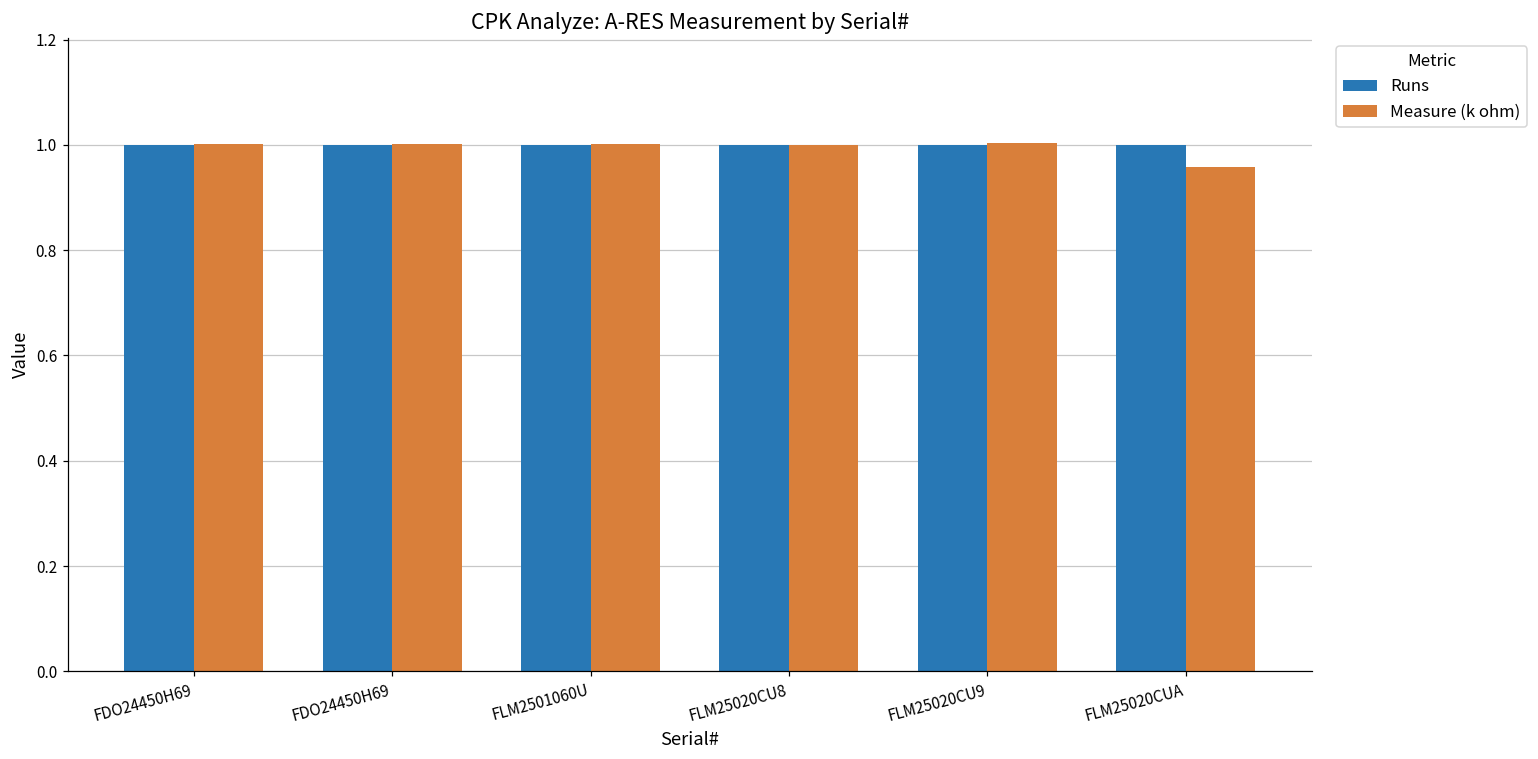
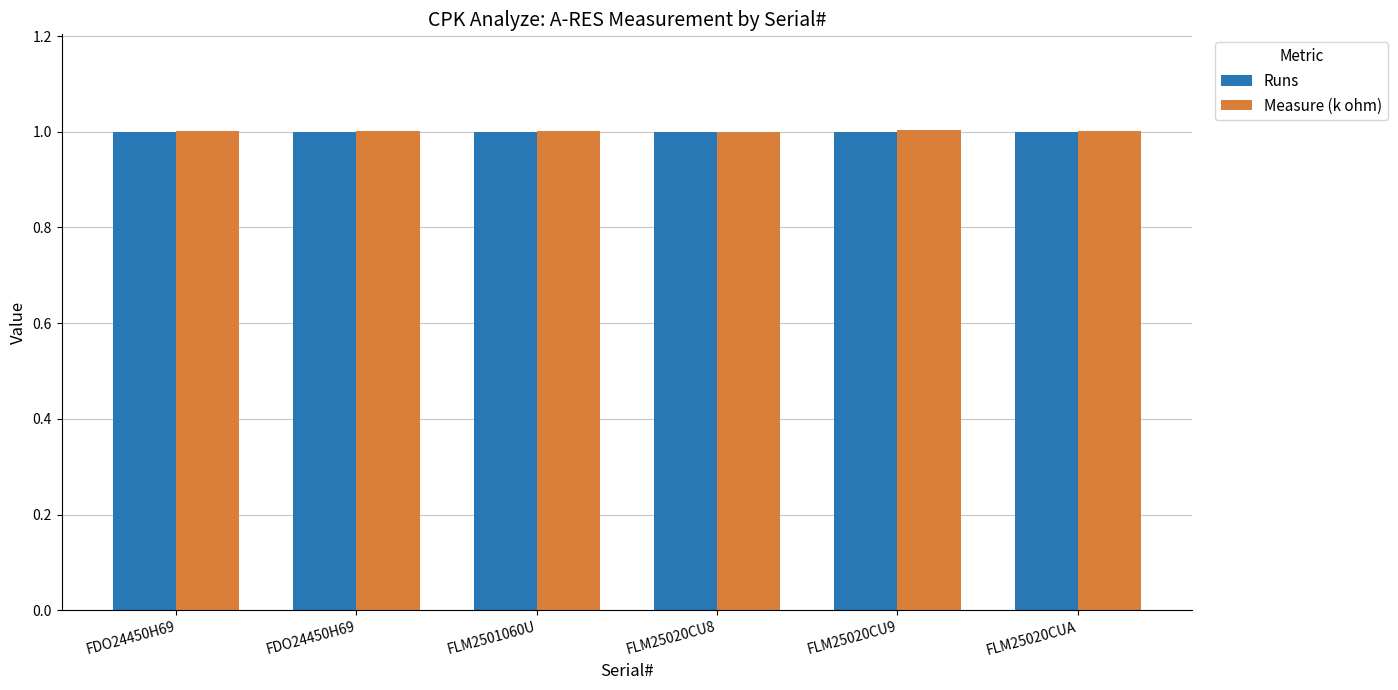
  {
    "Runs": {
      "FLM2501060U": 1.00,
      "FLM25020CU8": 1.00,
      "FLM25020CU9": 1.00,
      "FLM25020CUA": 1.00
    },
    "Measure (k ohm)": {
      "FLM2501060U": 1.00,
      "FLM25020CU8": 1.00,
      "FLM25020CU9": 1.00,
-     "FLM25020CUA": 0.96
+     "FLM25020CUA": 1.00
    }
  }
